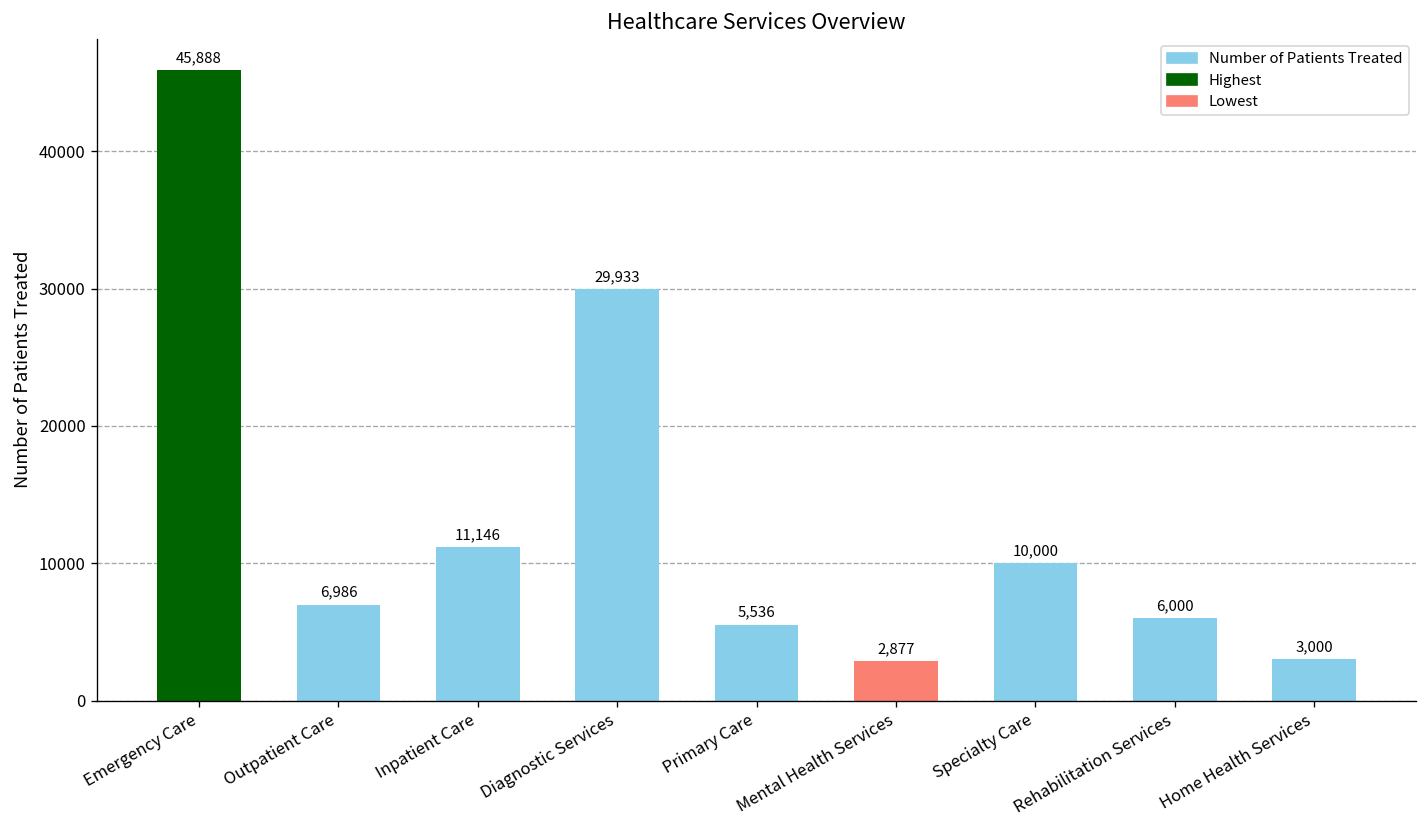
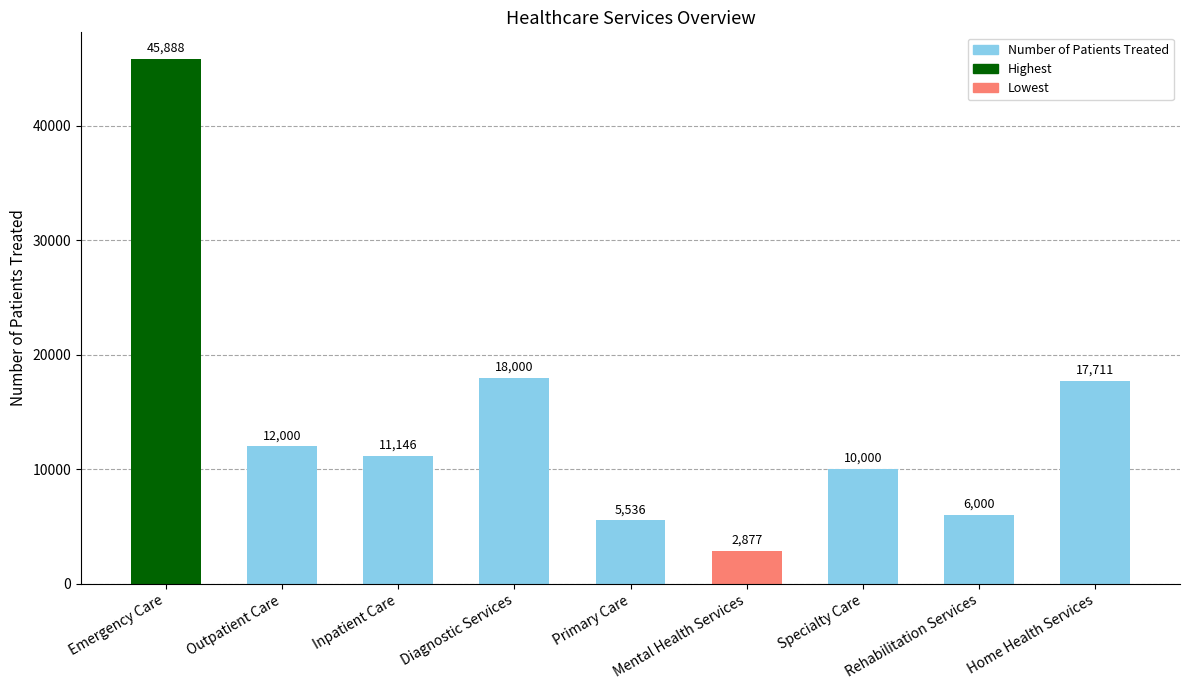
  {
    "Emergency Care": "45,888",
-   "Outpatient Care": "6,986",
+   "Outpatient Care": "12,000",
    "Inpatient Care": "11,146",
-   "Diagnostic Services": "29,933",
+   "Diagnostic Services": "18,000",
    "Primary Care": "5,536",
    "Mental Health Services": "2,877",
    "Specialty Care": "10,000",
    "Rehabilitation Services": "6,000",
-   "Home Health Services": "3,000"
+   "Home Health Services": "17,711"
  }
